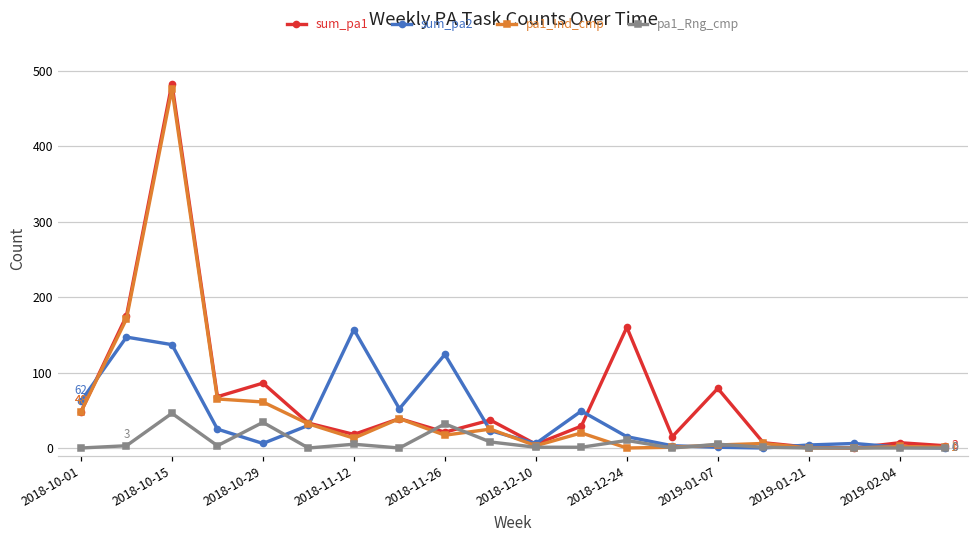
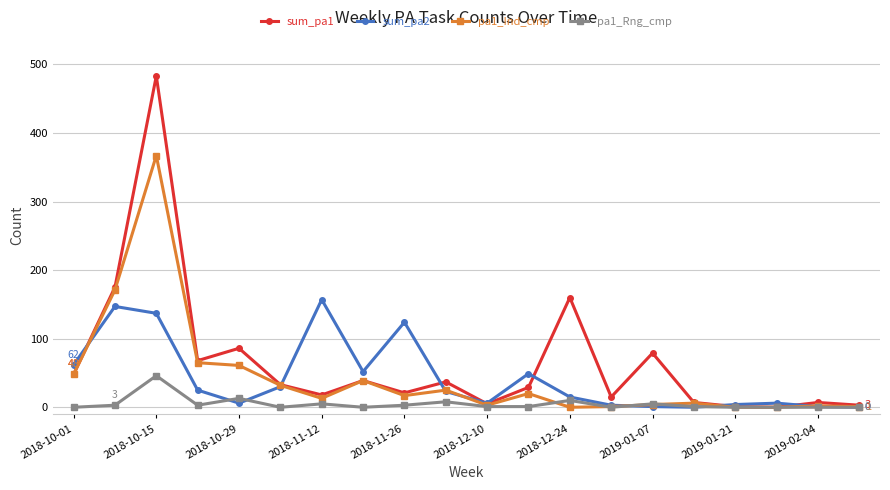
  {
    "sum_pa1": {
      "2018-10-15": 480,
      "2018-10-29": 90,
      "2018-11-12": 20,
      "2018-11-26": 20,
      "2018-12-24": 160,
      "2019-01-07": 80,
      "2019-02-04": 10
    },
    "sum_pa2": {
      "2018-10-01": 62
    },
    "pa1_Ind_cmp": {
-     "2018-10-15": 480,
+     "2018-10-15": 370,
      "2018-10-29": 60,
      "2018-11-12": 10,
      "2018-11-26": 20,
      "2018-12-24": 0
    },
    "pa1_Rng_cmp": {
      "2018-10-01": 0,
      "2018-10-15": 50,
-     "2018-10-29": 30,
+     "2018-10-29": 10,
      "2018-11-12": 10,
-     "2018-11-26": 30,
+     "2018-11-26": 0,
      "2018-12-24": 10
    }
  }
